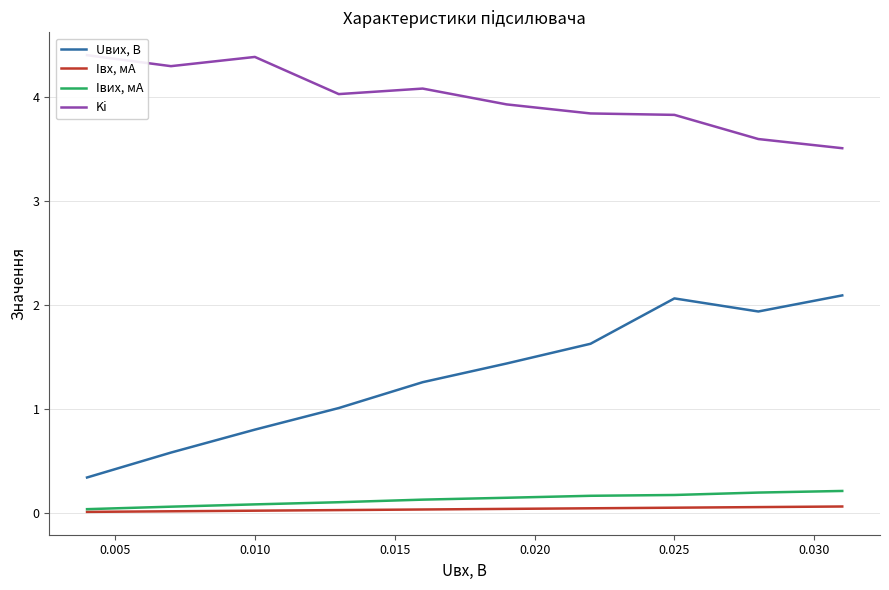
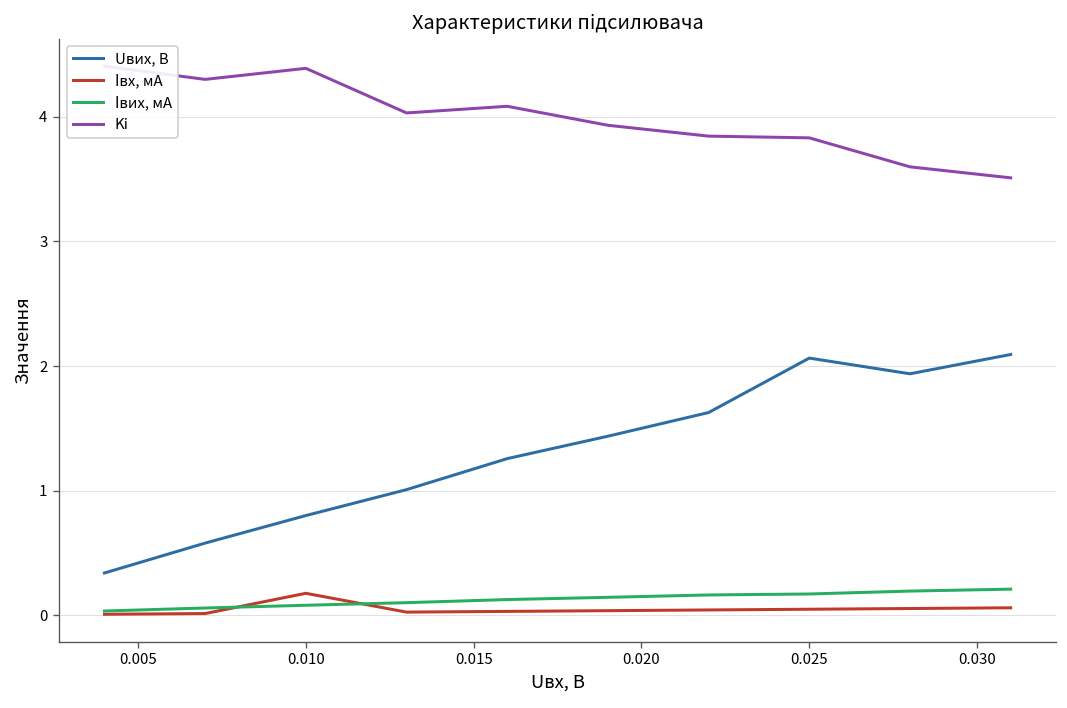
  {
    "Uвих, В": {
      "0.010": 0.80,
      "0.025": 2.06
    },
    "Івх, мА": {
-     "0.010": 0.02,
+     "0.010": 0.18,
      "0.025": 0.05
    },
    "Івих, мА": {
      "0.010": 0.08,
      "0.025": 0.17
    },
    "Ki": {
      "0.010": 4.39,
      "0.025": 3.83
    }
  }
